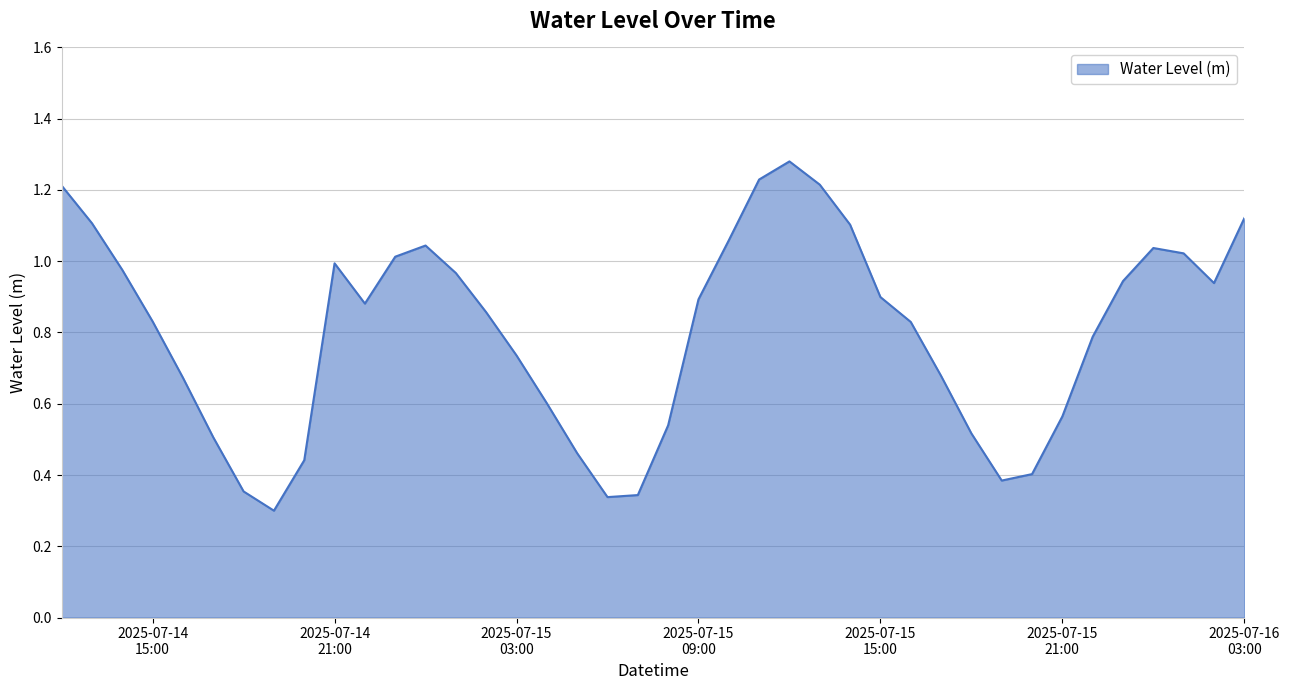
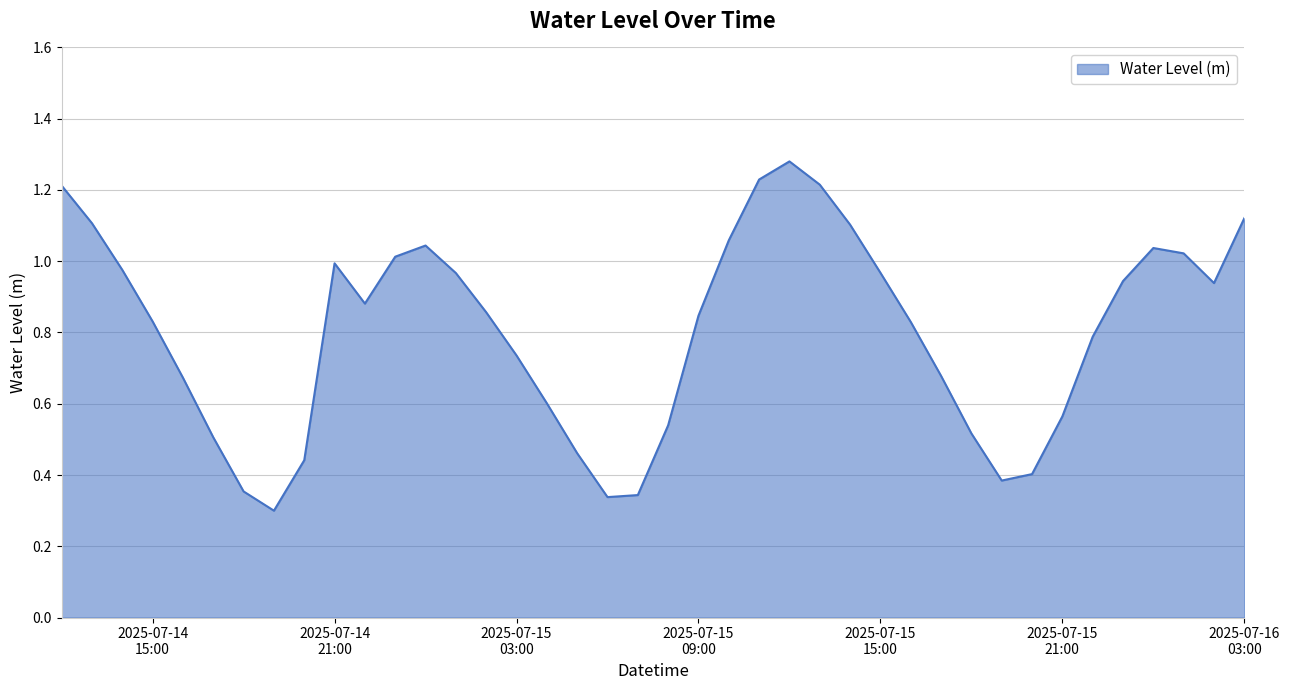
  {
    "2025-07-14 15:00": 0.83,
    "2025-07-14 21:00": 0.99,
    "2025-07-15 03:00": 0.74,
-   "2025-07-15 09:00": 0.89,
-   "2025-07-15 15:00": 0.90,
+   "2025-07-15 09:00": 0.85,
+   "2025-07-15 15:00": 0.97,
    "2025-07-15 21:00": 0.56,
    "2025-07-16 03:00": 1.12
  }
